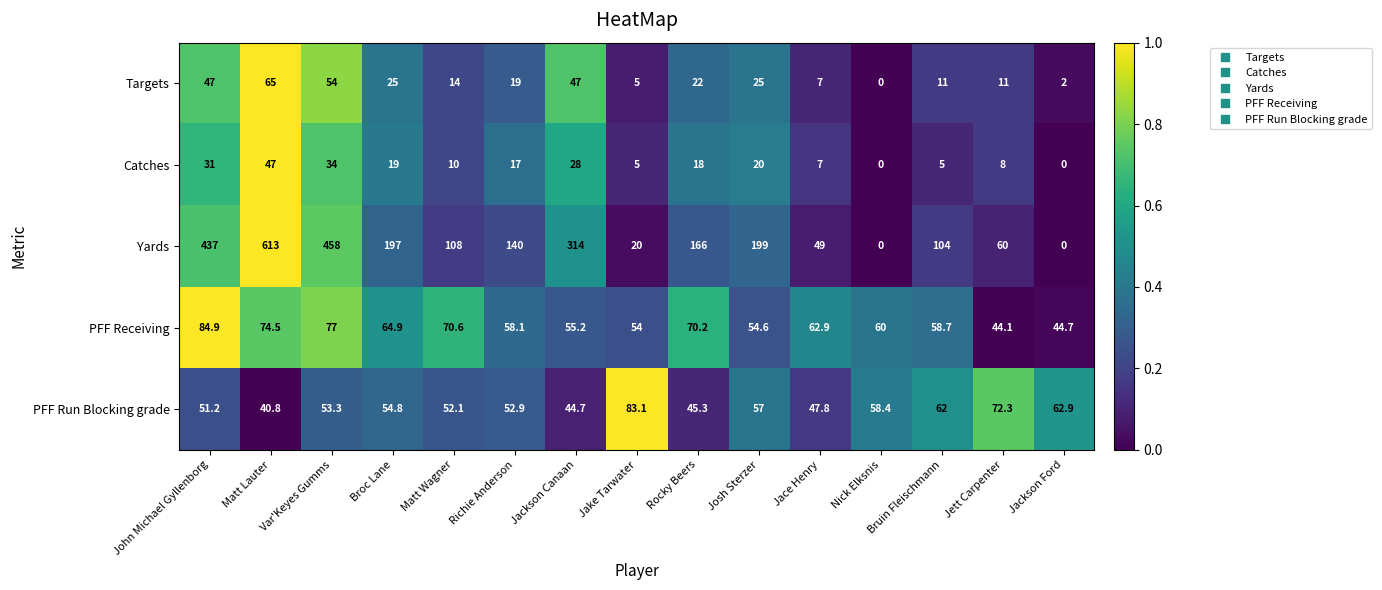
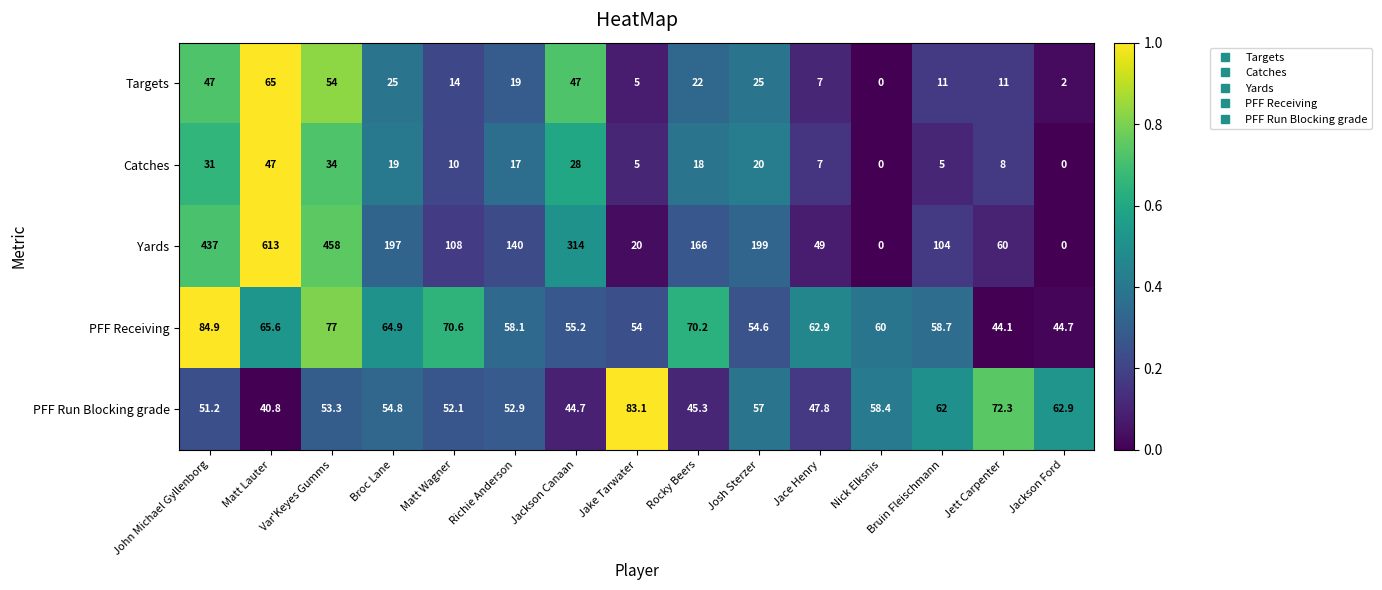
  {
    "Targets": {
      "John Michael Gyllenborg": 47,
      "Matt Lauter": 65,
      "Var'Keyes Gumms": 54,
      "Broc Lane": 25,
      "Matt Wagner": 14,
      "Richie Anderson": 19,
      "Jackson Canaan": 47,
      "Jake Tarwater": 5,
      "Rocky Beers": 22,
      "Josh Sterzer": 25,
      "Jace Henry": 7,
      "Nick Elksnis": 0,
      "Bruin Fleischmann": 11,
      "Jett Carpenter": 11,
      "Jackson Ford": 2
    },
    "Catches": {
      "John Michael Gyllenborg": 31,
      "Matt Lauter": 47,
      "Var'Keyes Gumms": 34,
      "Broc Lane": 19,
      "Matt Wagner": 10,
      "Richie Anderson": 17,
      "Jackson Canaan": 28,
      "Jake Tarwater": 5,
      "Rocky Beers": 18,
      "Josh Sterzer": 20,
      "Jace Henry": 7,
      "Nick Elksnis": 0,
      "Bruin Fleischmann": 5,
      "Jett Carpenter": 8,
      "Jackson Ford": 0
    },
    "Yards": {
      "John Michael Gyllenborg": 437,
      "Matt Lauter": 613,
      "Var'Keyes Gumms": 458,
      "Broc Lane": 197,
      "Matt Wagner": 108,
      "Richie Anderson": 140,
      "Jackson Canaan": 314,
      "Jake Tarwater": 20,
      "Rocky Beers": 166,
      "Josh Sterzer": 199,
      "Jace Henry": 49,
      "Nick Elksnis": 0,
      "Bruin Fleischmann": 104,
      "Jett Carpenter": 60,
      "Jackson Ford": 0
    },
    "PFF Receiving": {
      "John Michael Gyllenborg": 84.9,
-     "Matt Lauter": 74.5,
+     "Matt Lauter": 65.6,
      "Var'Keyes Gumms": 77,
      "Broc Lane": 64.9,
      "Matt Wagner": 70.6,
      "Richie Anderson": 58.1,
      "Jackson Canaan": 55.2,
      "Jake Tarwater": 54,
      "Rocky Beers": 70.2,
      "Josh Sterzer": 54.6,
      "Jace Henry": 62.9,
      "Nick Elksnis": 60,
      "Bruin Fleischmann": 58.7,
      "Jett Carpenter": 44.1,
      "Jackson Ford": 44.7
    },
    "PFF Run Blocking grade": {
      "John Michael Gyllenborg": 51.2,
      "Matt Lauter": 40.8,
      "Var'Keyes Gumms": 53.3,
      "Broc Lane": 54.8,
      "Matt Wagner": 52.1,
      "Richie Anderson": 52.9,
      "Jackson Canaan": 44.7,
      "Jake Tarwater": 83.1,
      "Rocky Beers": 45.3,
      "Josh Sterzer": 57,
      "Jace Henry": 47.8,
      "Nick Elksnis": 58.4,
      "Bruin Fleischmann": 62,
      "Jett Carpenter": 72.3,
      "Jackson Ford": 62.9
    }
  }
